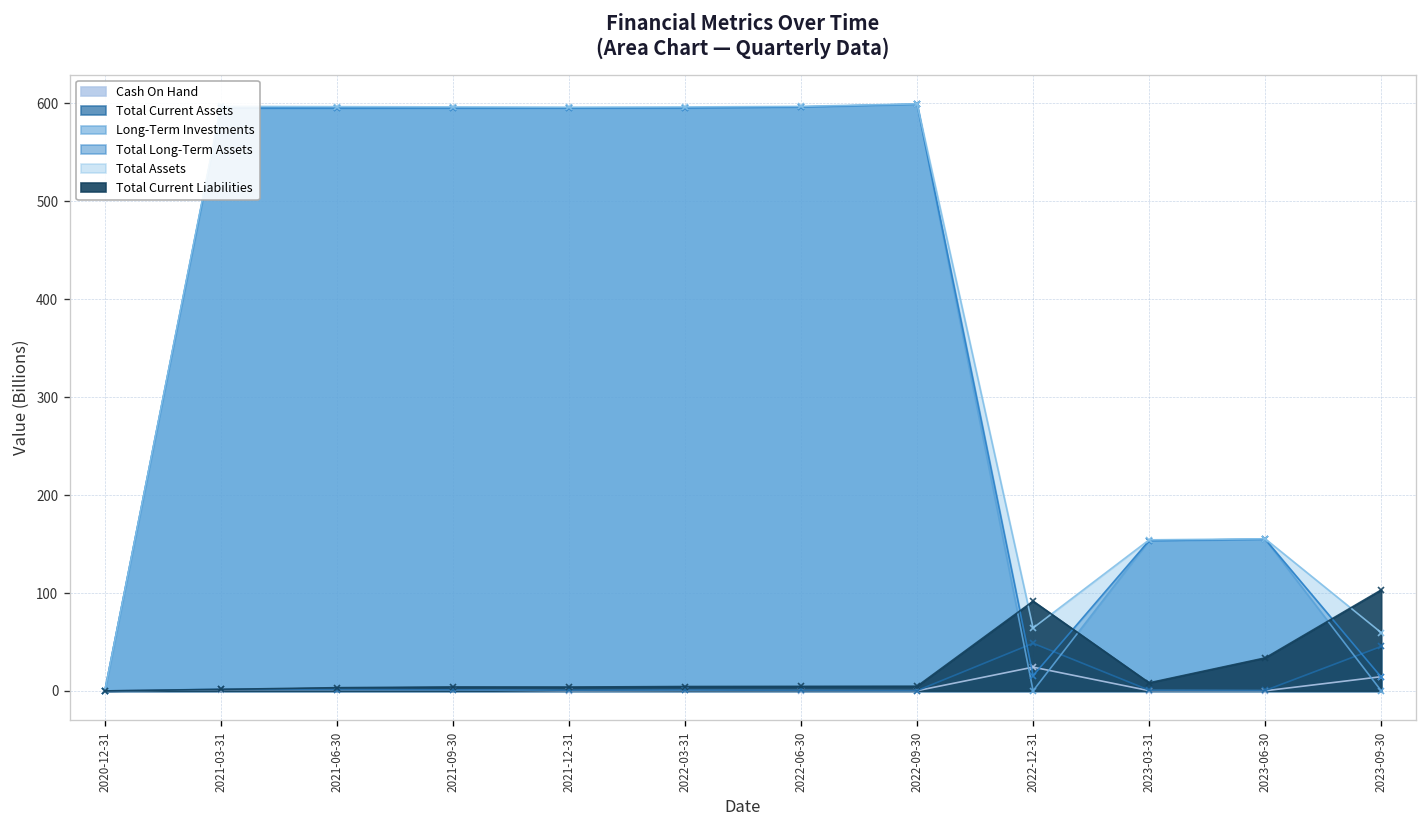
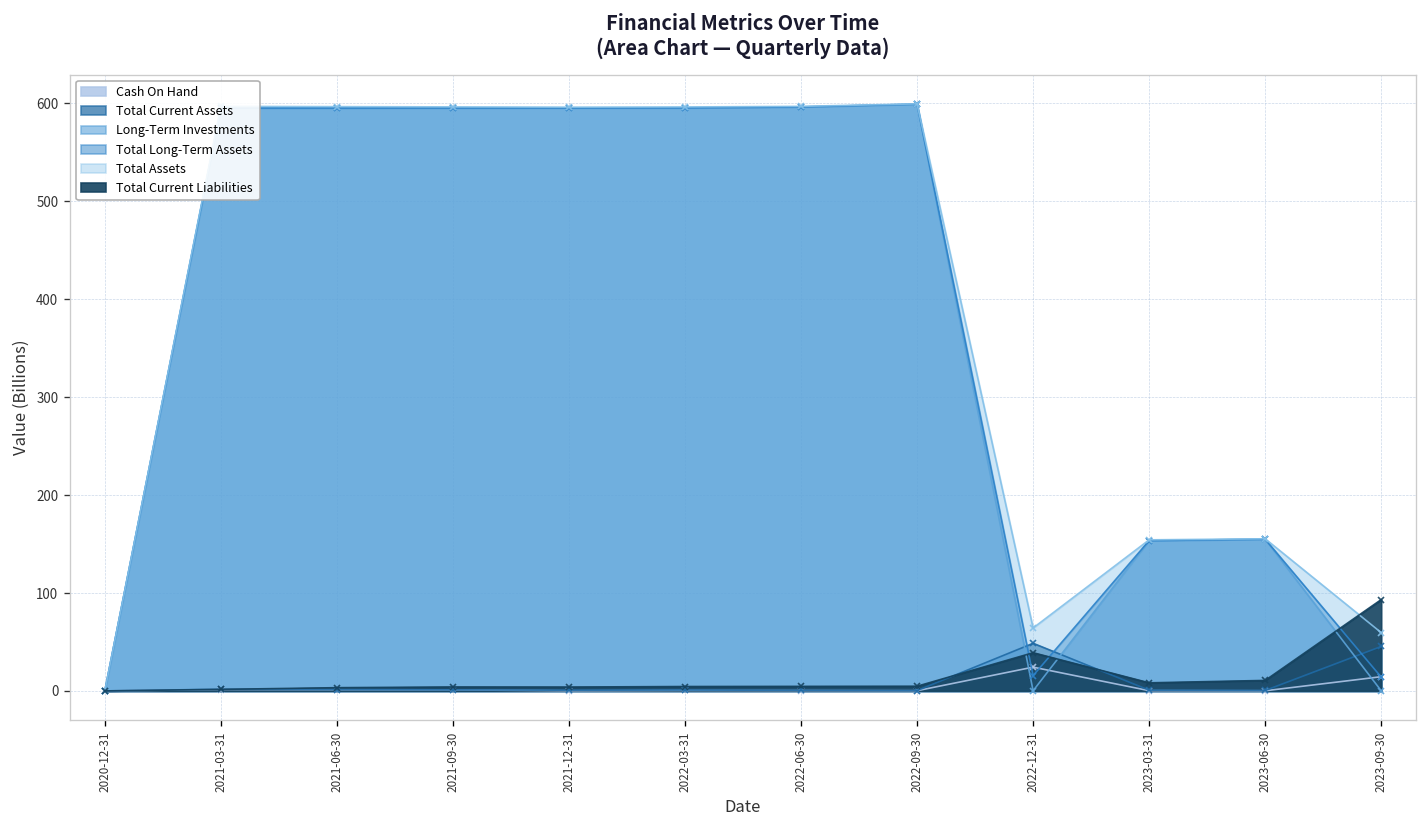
  {
    "Total Current Liabilities": {
      "2021-12-31": 0,
      "2022-03-31": 0,
      "2022-06-30": 0,
      "2022-09-30": 0,
-     "2022-12-31": 90,
+     "2022-12-31": 40,
      "2023-03-31": 10,
-     "2023-06-30": 30,
-     "2023-09-30": 100
+     "2023-06-30": 10,
+     "2023-09-30": 90
    }
  }
